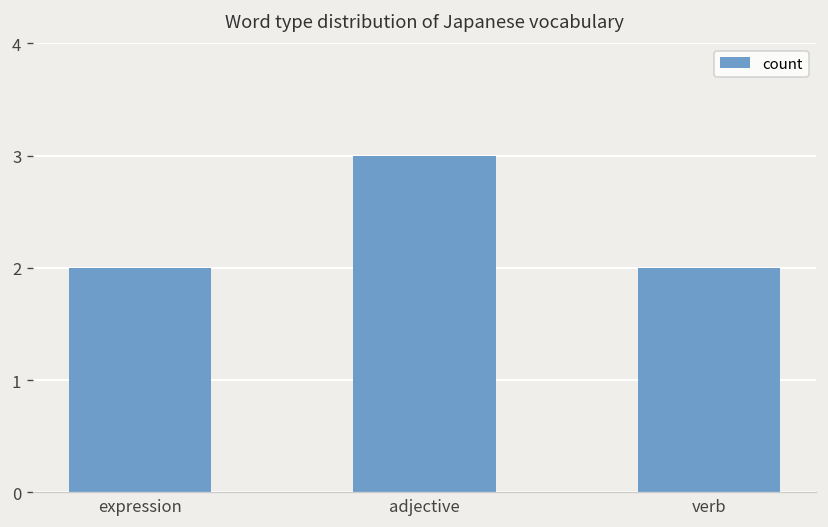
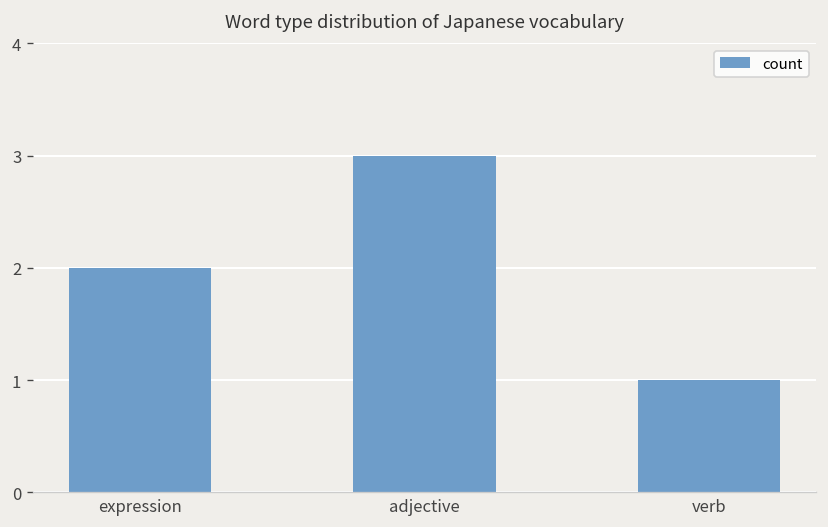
  {
    "expression": 2,
    "adjective": 3,
-   "verb": 2
+   "verb": 1
  }
